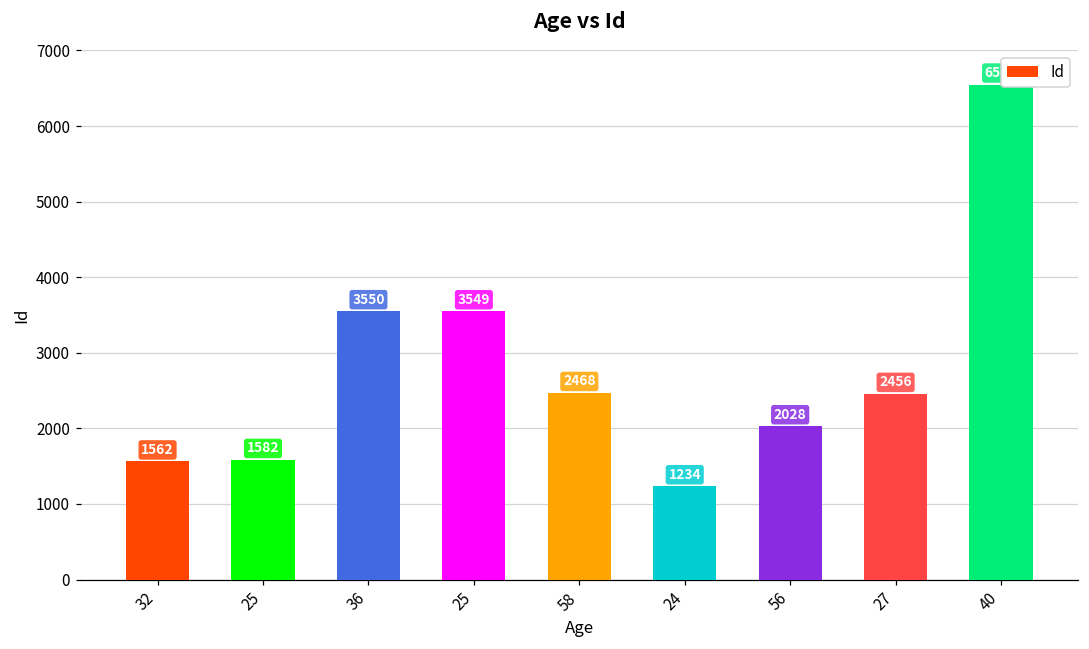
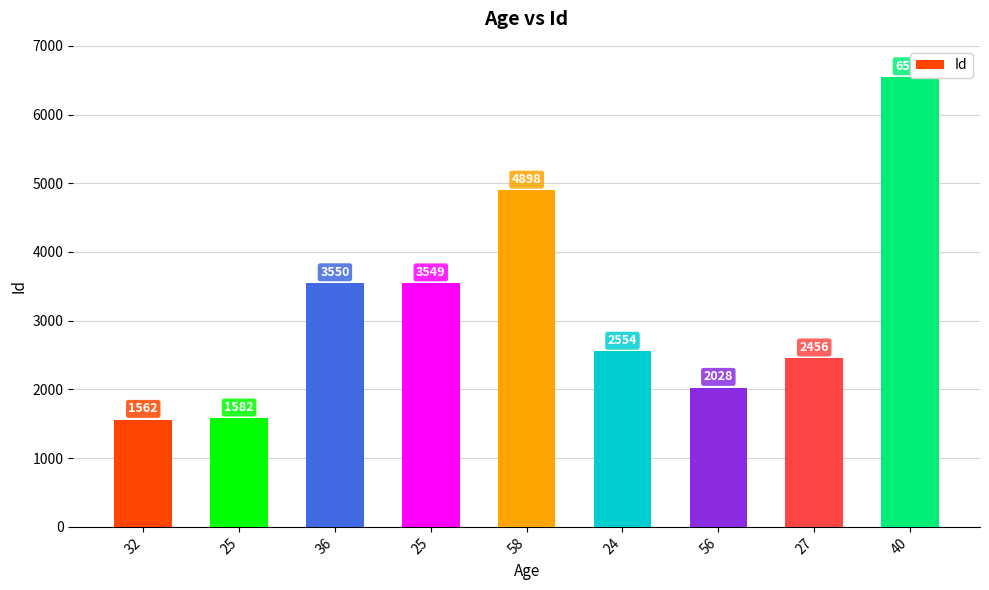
  {
-   "58": 2468,
-   "24": 1234
+   "58": 4898,
+   "24": 2554
  }
